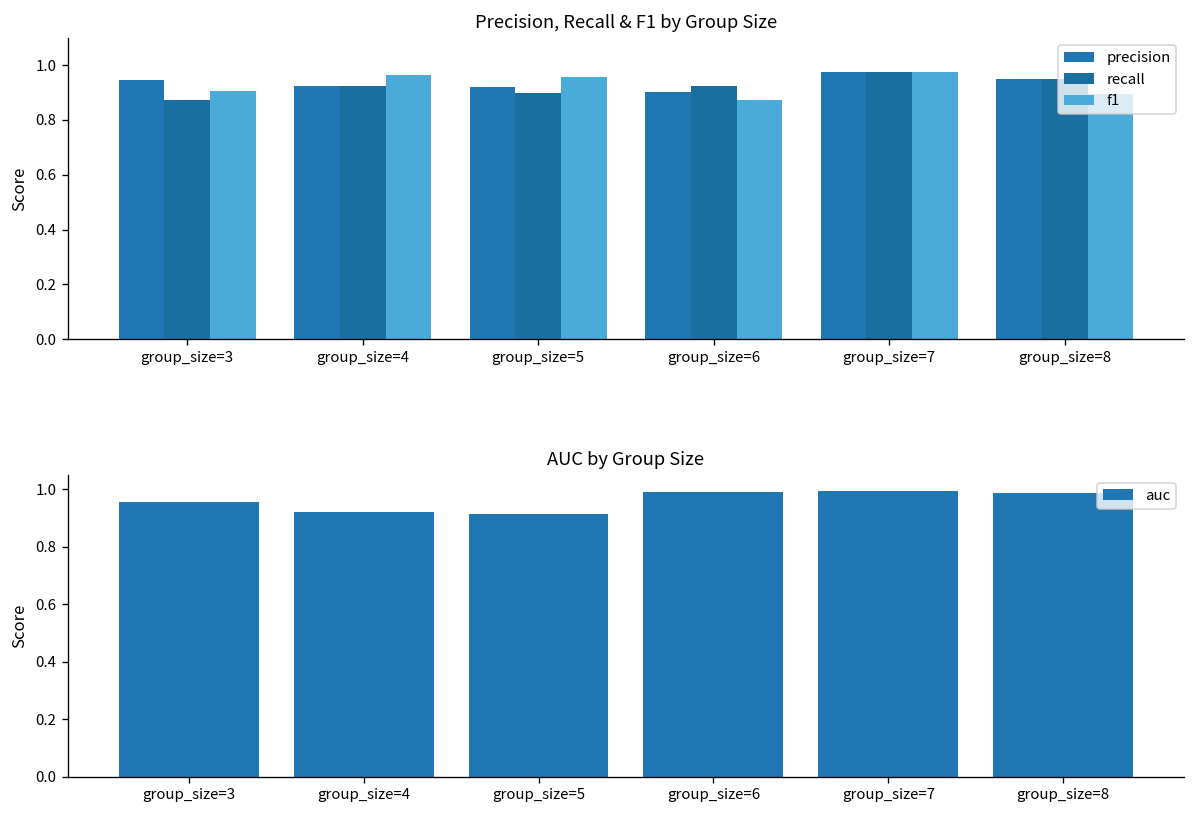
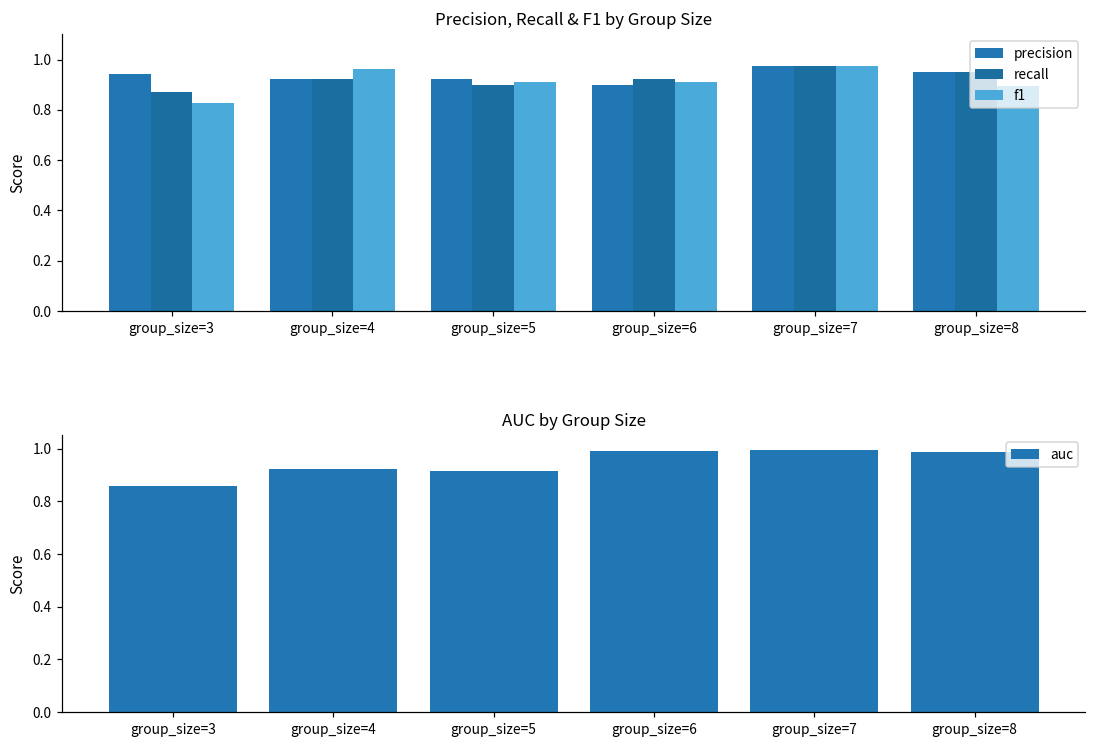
  {
    "Precision, Recall & F1 by Group Size": {
      "f1": {
-       "group_size=3": 0.91,
+       "group_size=3": 0.83,
        "group_size=4": 0.96,
-       "group_size=5": 0.96,
-       "group_size=6": 0.87,
+       "group_size=5": 0.91,
+       "group_size=6": 0.91,
        "group_size=7": 0.97
      }
    },
    "AUC by Group Size": {
-     "group_size=3": 0.96,
+     "group_size=3": 0.86,
      "group_size=4": 0.92,
      "group_size=5": 0.91,
      "group_size=6": 0.99,
      "group_size=7": 0.99,
      "group_size=8": 0.99
    }
  }
